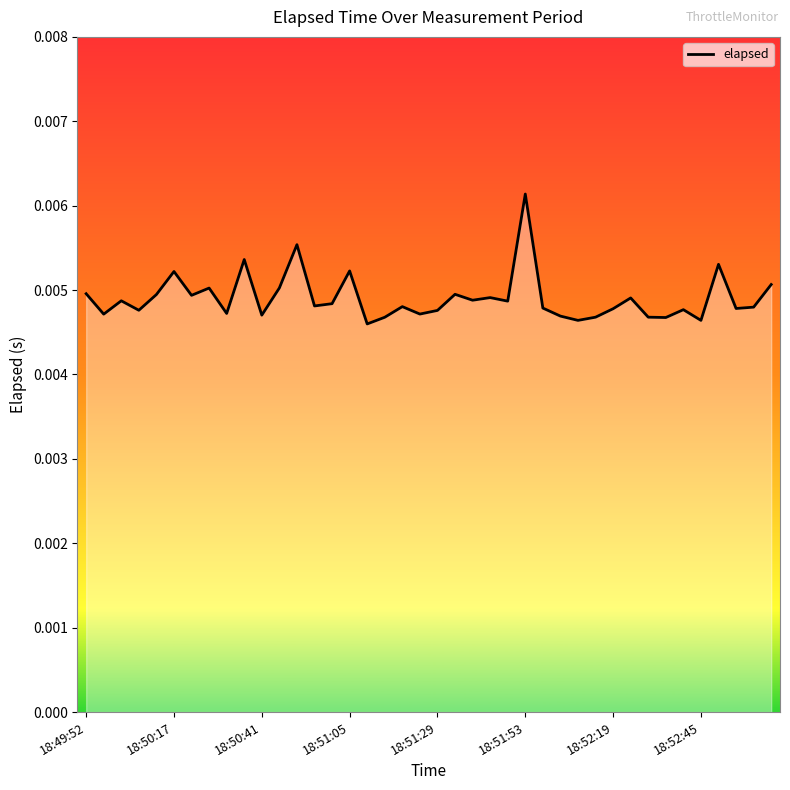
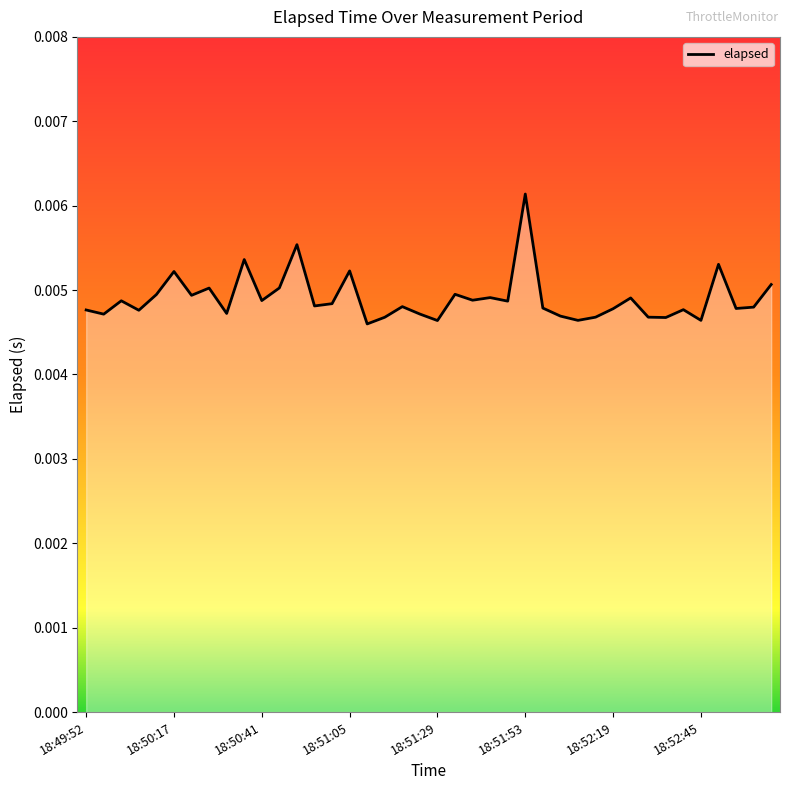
  {
-   "18:49:52": 0.0050,
+   "18:49:52": 0.0048,
    "18:50:17": 0.0052,
-   "18:50:41": 0.0047,
+   "18:50:41": 0.0049,
    "18:51:05": 0.0052,
-   "18:51:29": 0.0048,
+   "18:51:29": 0.0046,
    "18:51:53": 0.0061,
    "18:52:19": 0.0048,
    "18:52:45": 0.0046
  }
